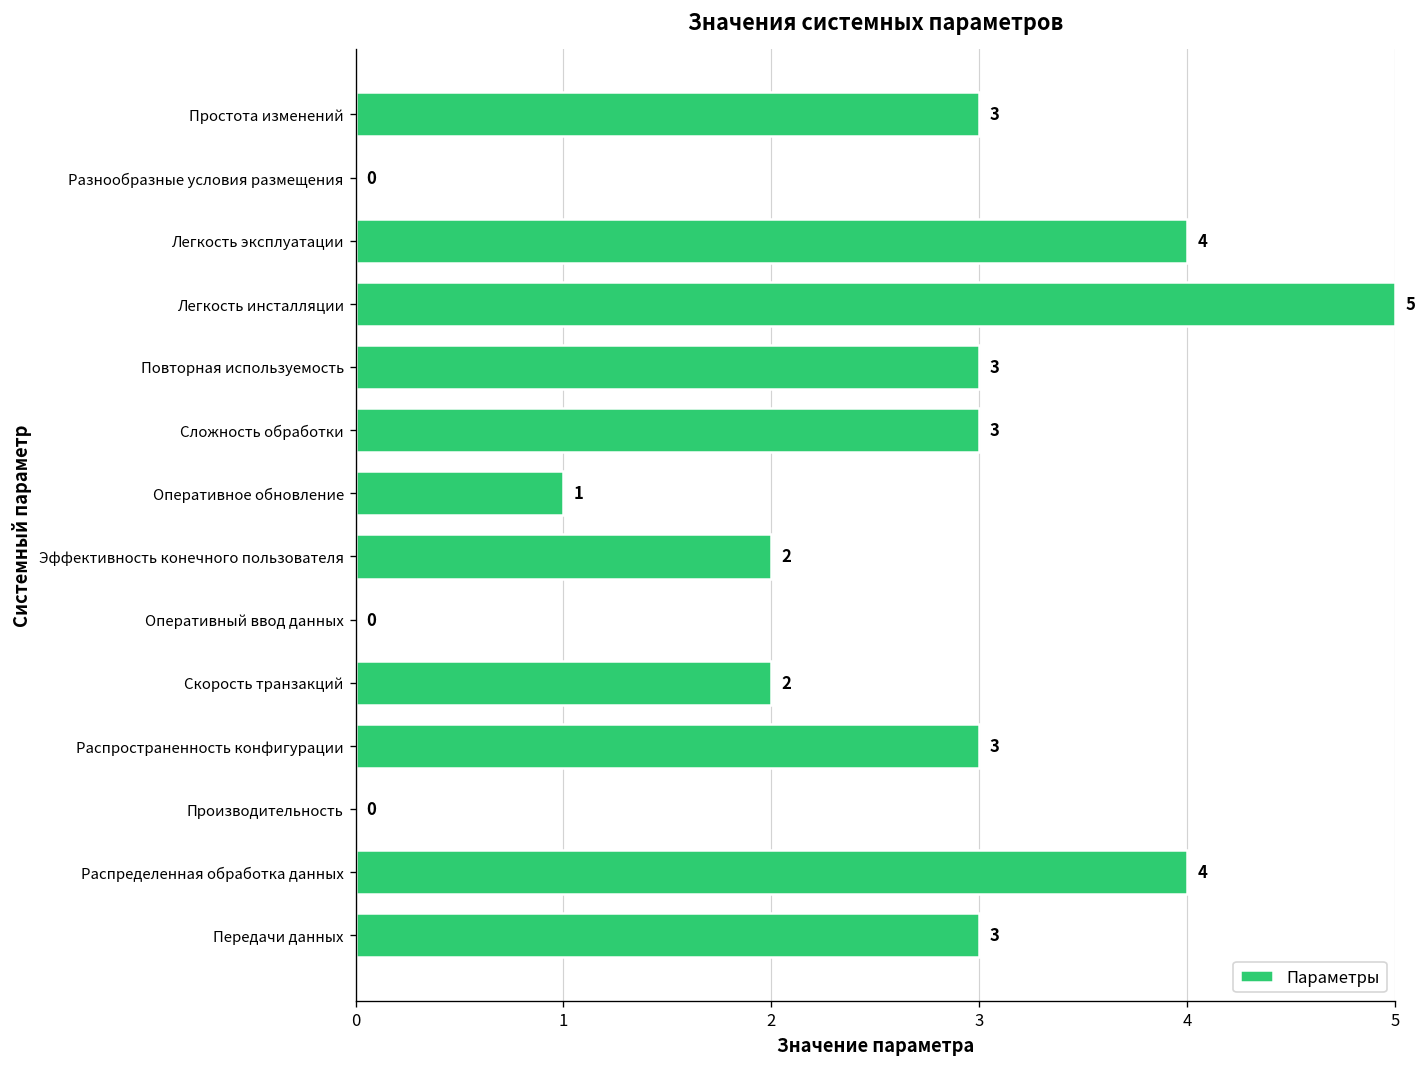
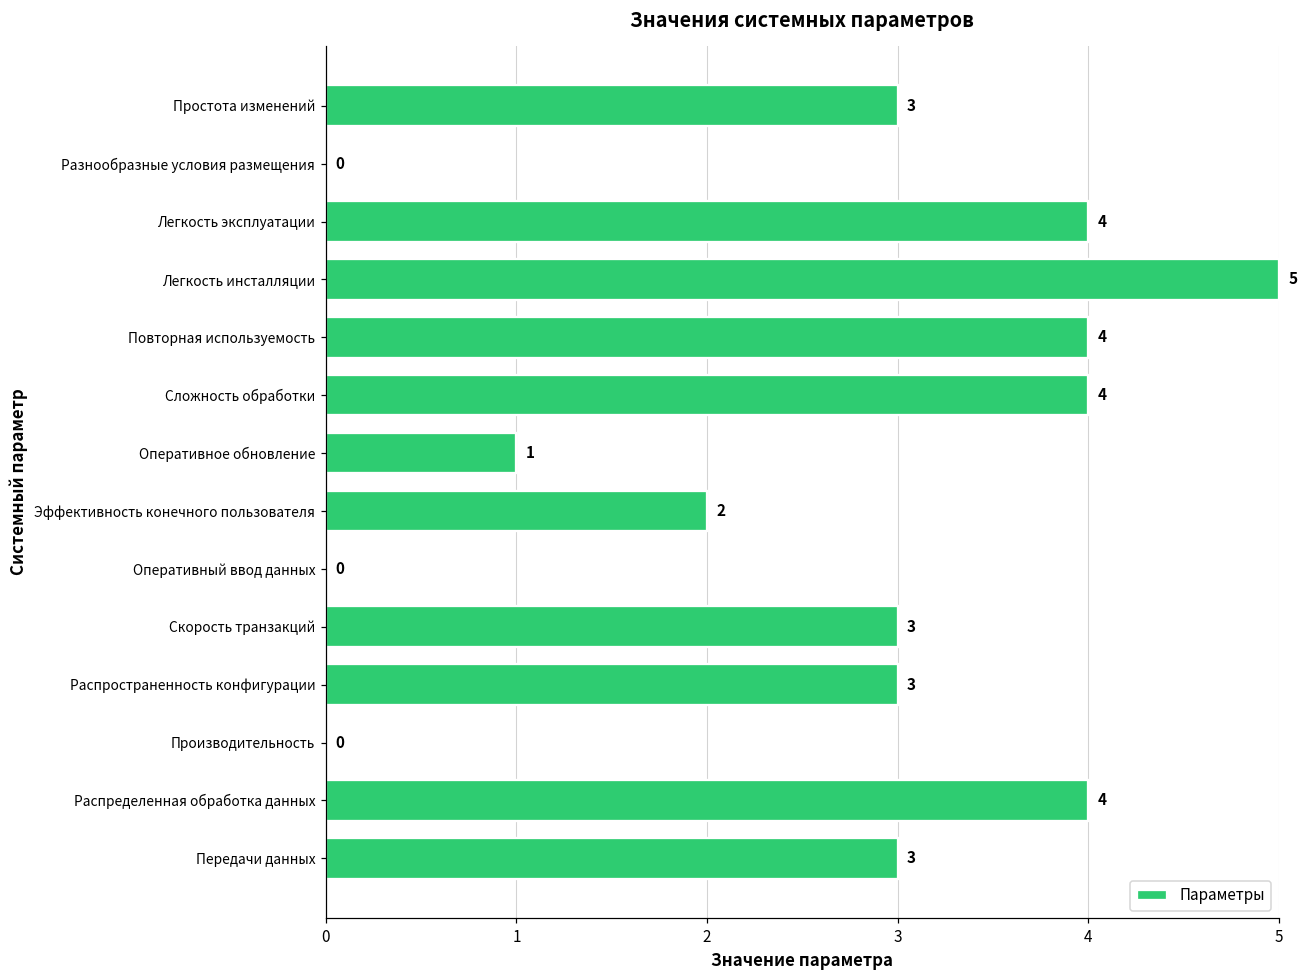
  {
    "Простота изменений": 3,
    "Разнообразные условия размещения": 0,
    "Легкость эксплуатации": 4,
    "Легкость инсталляции": 5,
-   "Повторная используемость": 3,
-   "Сложность обработки": 3,
+   "Повторная используемость": 4,
+   "Сложность обработки": 4,
    "Оперативное обновление": 1,
    "Эффективность конечного пользователя": 2,
    "Оперативный ввод данных": 0,
-   "Скорость транзакций": 2,
+   "Скорость транзакций": 3,
    "Распространенность конфигурации": 3,
    "Производительность": 0,
    "Распределенная обработка данных": 4,
    "Передачи данных": 3
  }
